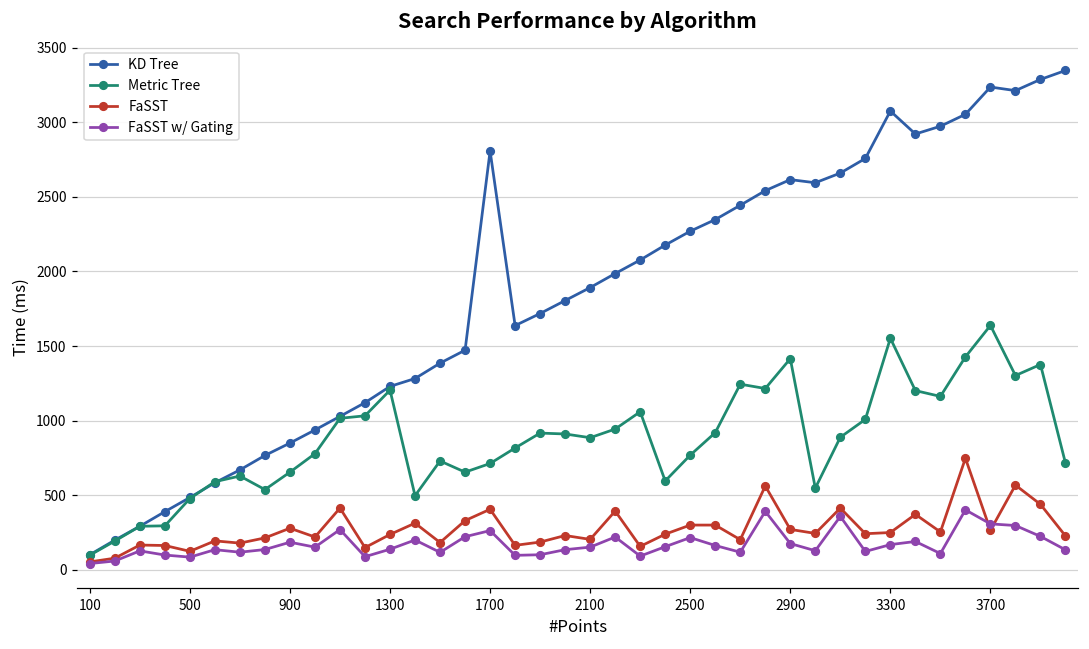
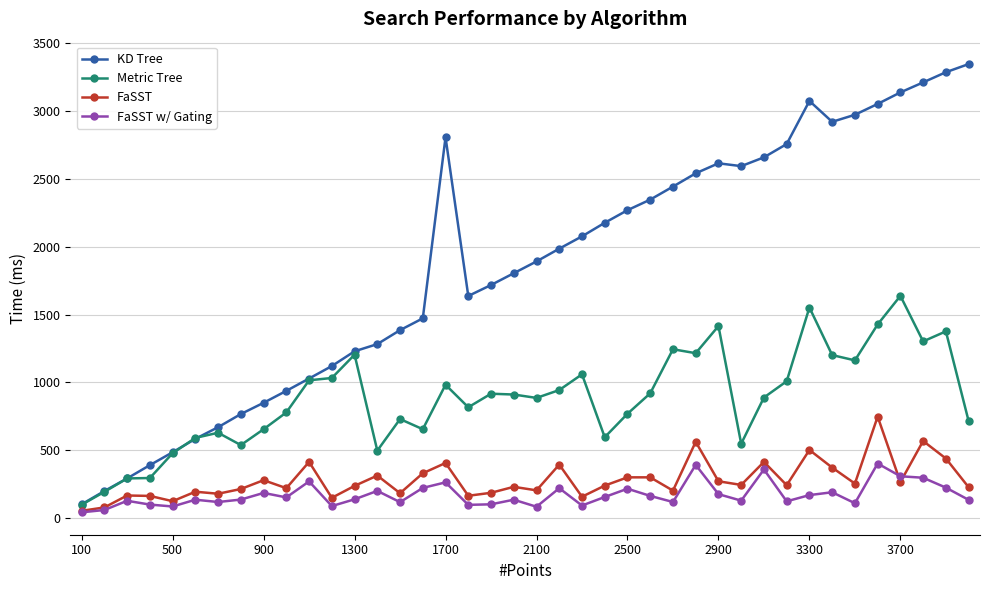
  {
    "KD Tree": {
      "900": 850,
      "1300": 1230,
      "1700": 2810,
      "2100": 1890,
      "2500": 2270,
      "2900": 2620,
      "3300": 3080,
-     "3700": 3240
+     "3700": 3140
    },
    "Metric Tree": {
      "900": 650,
      "1300": 1200,
-     "1700": 710,
+     "1700": 980,
      "2100": 890,
      "2500": 770,
      "2900": 1420,
      "3300": 1550,
      "3700": 1640
    },
    "FaSST": {
      "500": 120,
      "900": 280,
      "1300": 240,
      "1700": 410,
      "2100": 200,
      "2500": 300,
      "2900": 270,
-     "3300": 250,
+     "3300": 500,
      "3700": 260
    },
    "FaSST w/ Gating": {
      "500": 80,
      "900": 180,
      "1300": 140,
      "1700": 260,
-     "2100": 150,
+     "2100": 80,
      "2500": 220,
      "2900": 180,
      "3300": 170,
      "3700": 310
    }
  }
